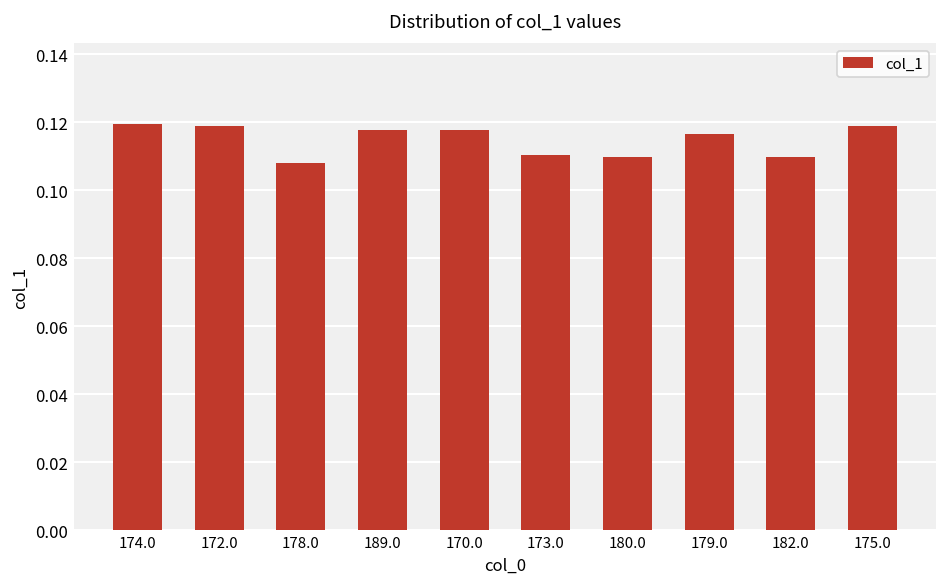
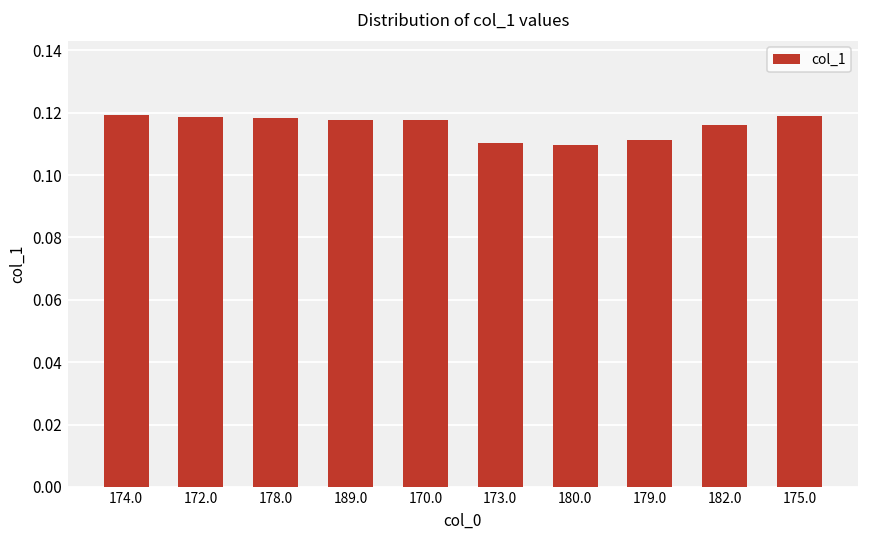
  {
    "174.0": 0.119,
    "172.0": 0.119,
-   "178.0": 0.108,
+   "178.0": 0.118,
    "189.0": 0.118,
    "170.0": 0.118,
    "173.0": 0.110,
    "180.0": 0.110,
-   "179.0": 0.117,
-   "182.0": 0.110,
+   "179.0": 0.111,
+   "182.0": 0.116,
    "175.0": 0.119
  }
